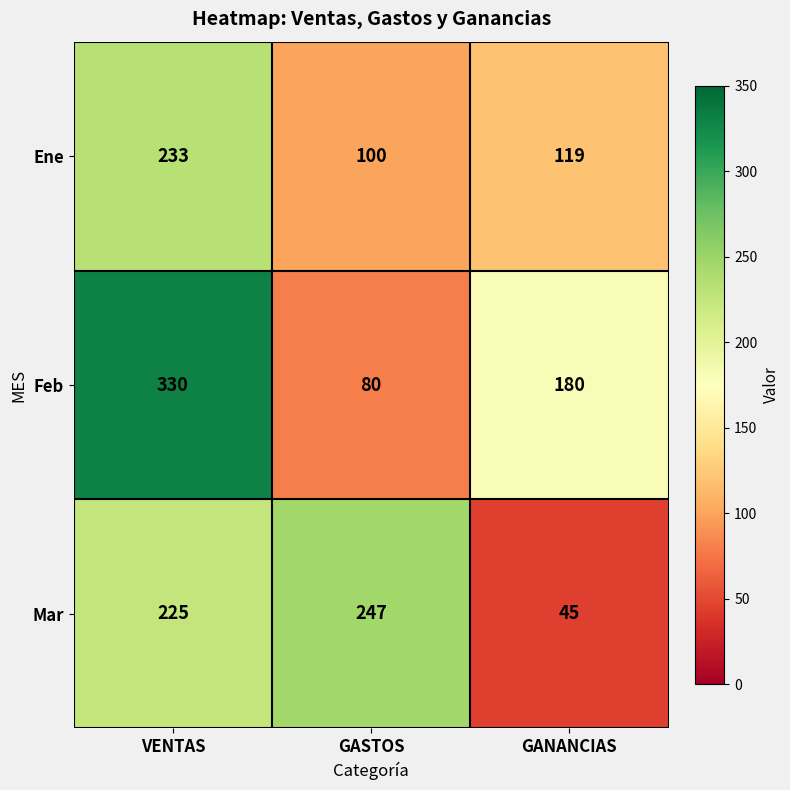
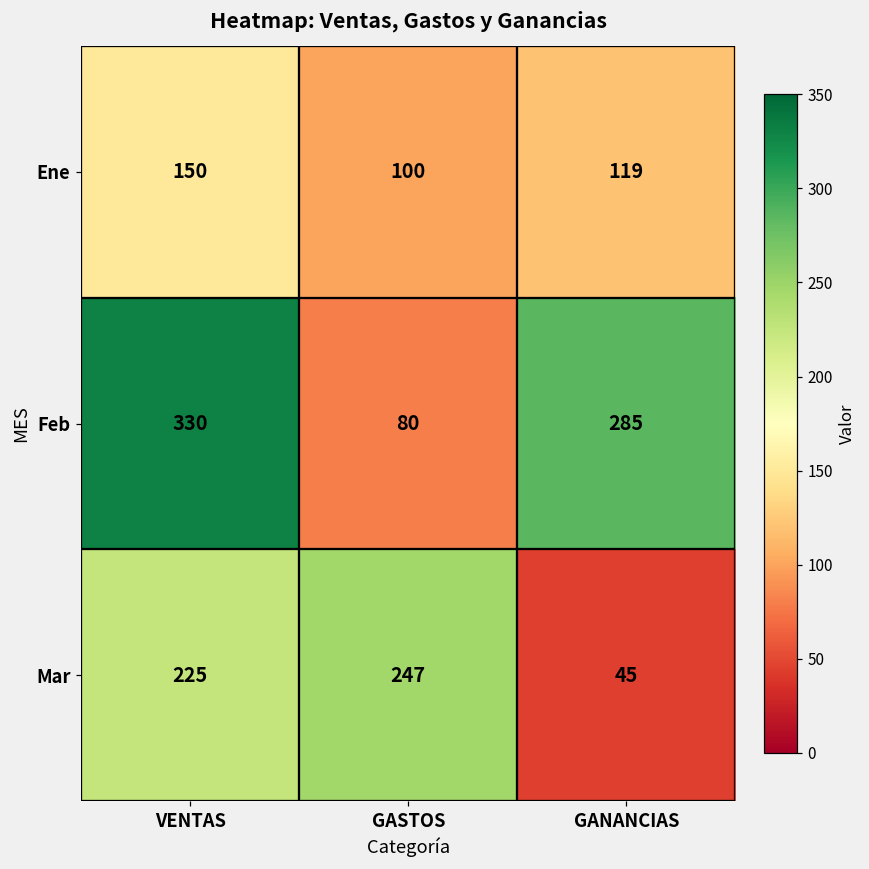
  {
    "Ene": {
-     "VENTAS": 233,
+     "VENTAS": 150,
      "GASTOS": 100,
      "GANANCIAS": 119
    },
    "Feb": {
      "VENTAS": 330,
      "GASTOS": 80,
-     "GANANCIAS": 180
+     "GANANCIAS": 285
    },
    "Mar": {
      "VENTAS": 225,
      "GASTOS": 247,
      "GANANCIAS": 45
    }
  }
